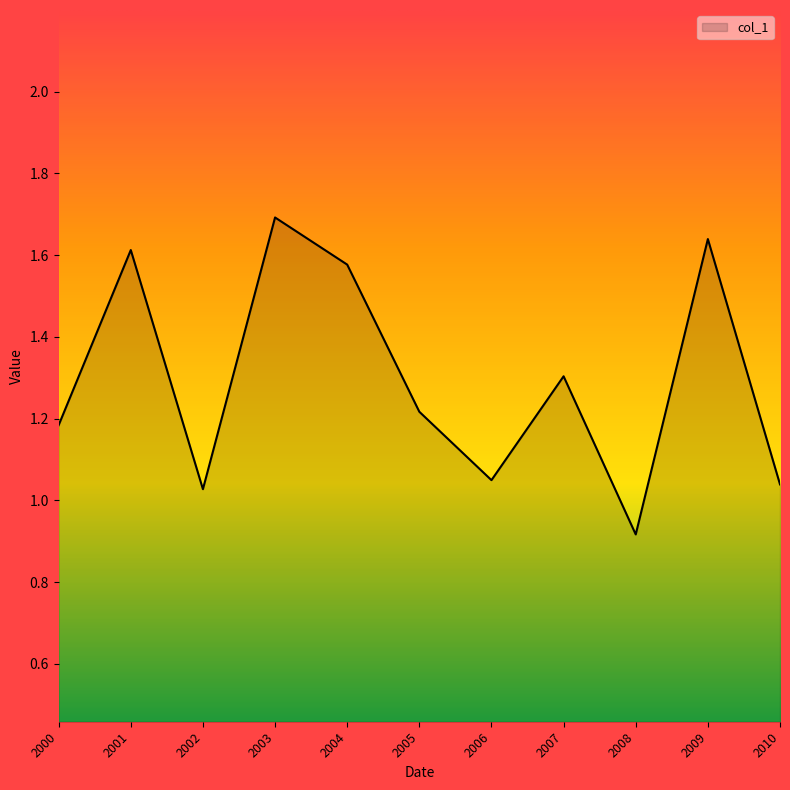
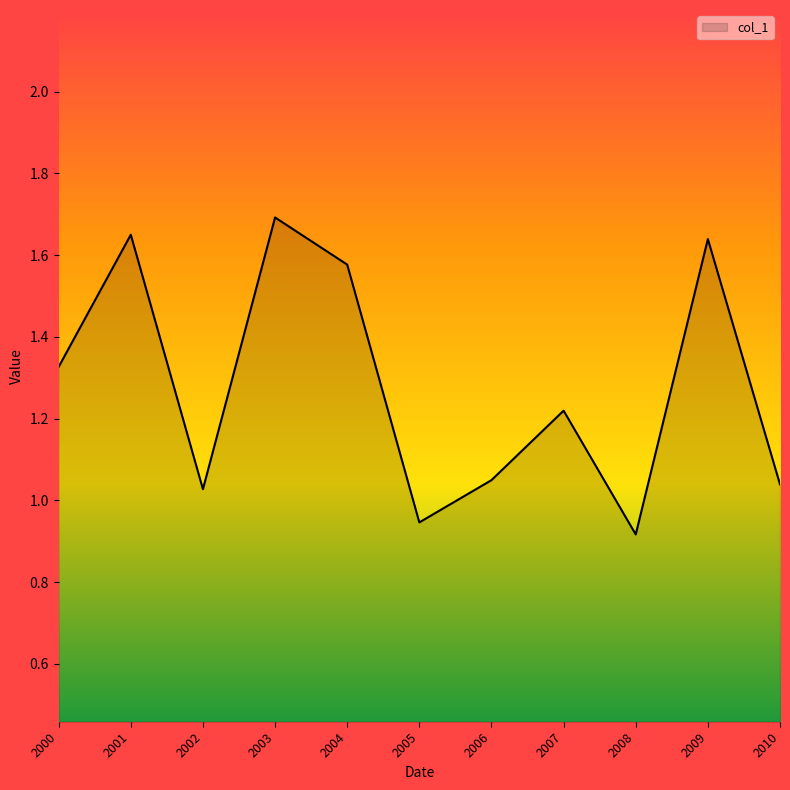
  {
-   "2000": 1.18,
-   "2001": 1.61,
+   "2000": 1.33,
+   "2001": 1.65,
    "2002": 1.03,
    "2003": 1.69,
    "2004": 1.58,
-   "2005": 1.22,
+   "2005": 0.95,
    "2006": 1.05,
-   "2007": 1.30,
+   "2007": 1.22,
    "2008": 0.92,
    "2009": 1.64,
    "2010": 1.04
  }
